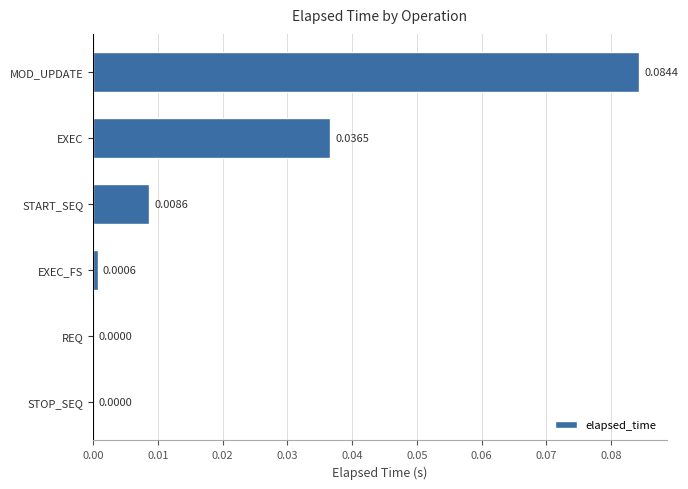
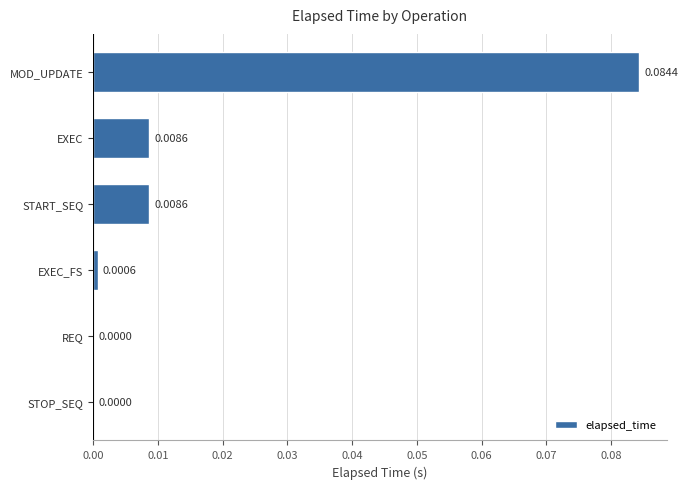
  {
    "MOD_UPDATE": 0.0844,
-   "EXEC": 0.0365,
+   "EXEC": 0.0086,
    "START_SEQ": 0.0086,
    "EXEC_FS": 0.0006,
    "REQ": 0.0000,
    "STOP_SEQ": 0.0000
  }
